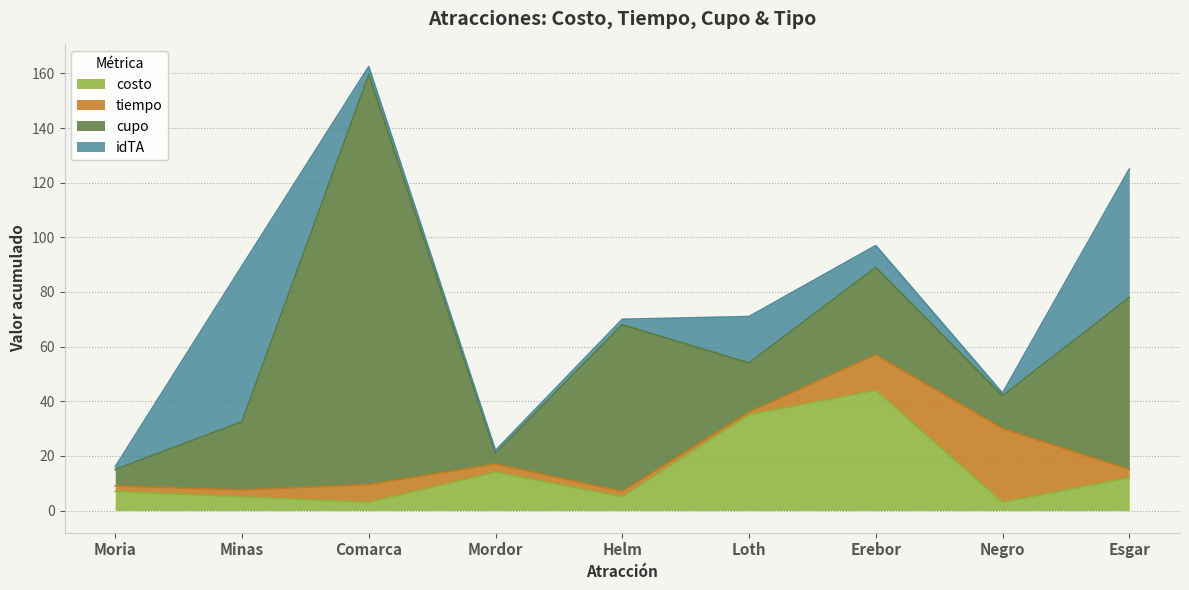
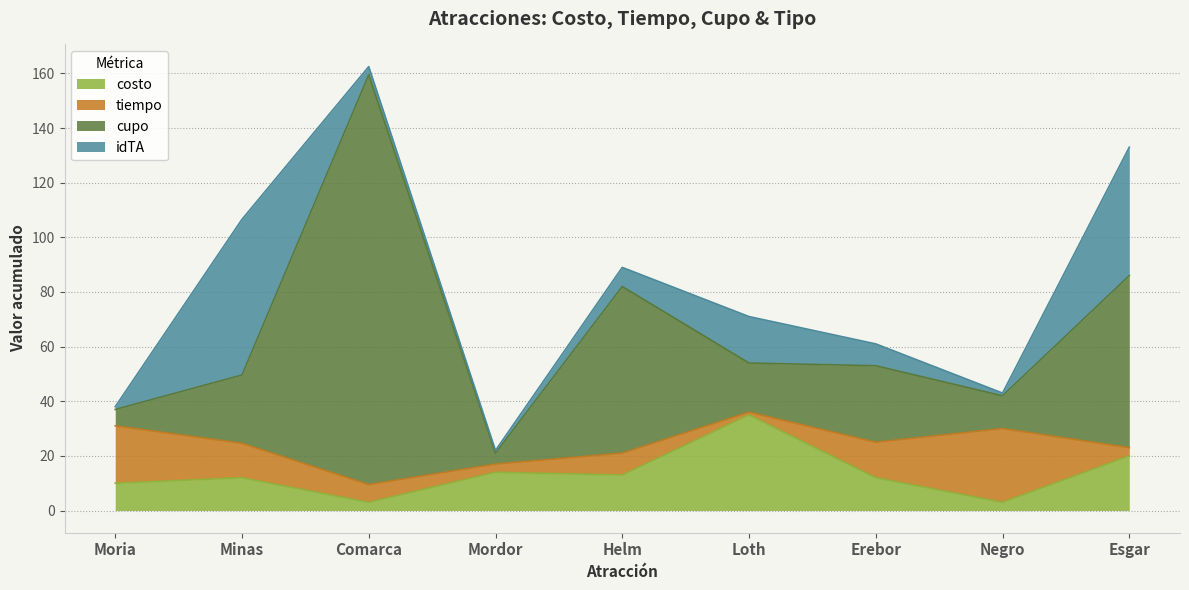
  {
    "costo": {
-     "Moria": 7,
-     "Minas": 5,
+     "Moria": 10,
+     "Minas": 12,
      "Comarca": 3,
      "Mordor": 14,
-     "Helm": 5,
+     "Helm": 13,
      "Loth": 35,
-     "Erebor": 44,
+     "Erebor": 12,
      "Negro": 3,
-     "Esgar": 12
+     "Esgar": 20
    },
    "tiempo": {
-     "Moria": 2,
-     "Minas": 3,
+     "Moria": 21,
+     "Minas": 13,
      "Comarca": 7,
      "Mordor": 3,
-     "Helm": 2,
+     "Helm": 8,
      "Loth": 1,
      "Erebor": 13,
      "Negro": 27,
      "Esgar": 3
    },
    "cupo": {
      "Moria": 6,
      "Minas": 25,
      "Comarca": 150,
      "Mordor": 4,
      "Helm": 61,
      "Loth": 18,
-     "Erebor": 32,
+     "Erebor": 28,
      "Negro": 12,
      "Esgar": 63
    },
    "idTA": {
      "Moria": 1,
      "Minas": 57,
      "Comarca": 3,
      "Mordor": 1,
-     "Helm": 2,
+     "Helm": 7,
      "Loth": 17,
      "Erebor": 8,
      "Negro": 1,
      "Esgar": 47
    }
  }
